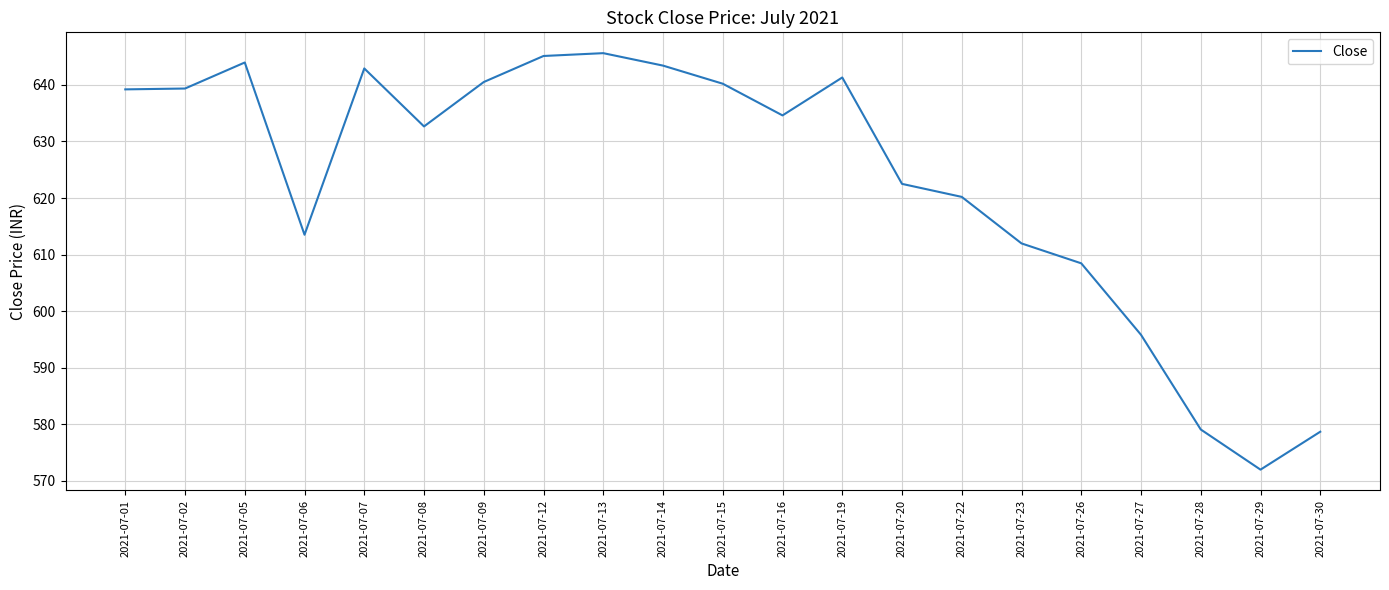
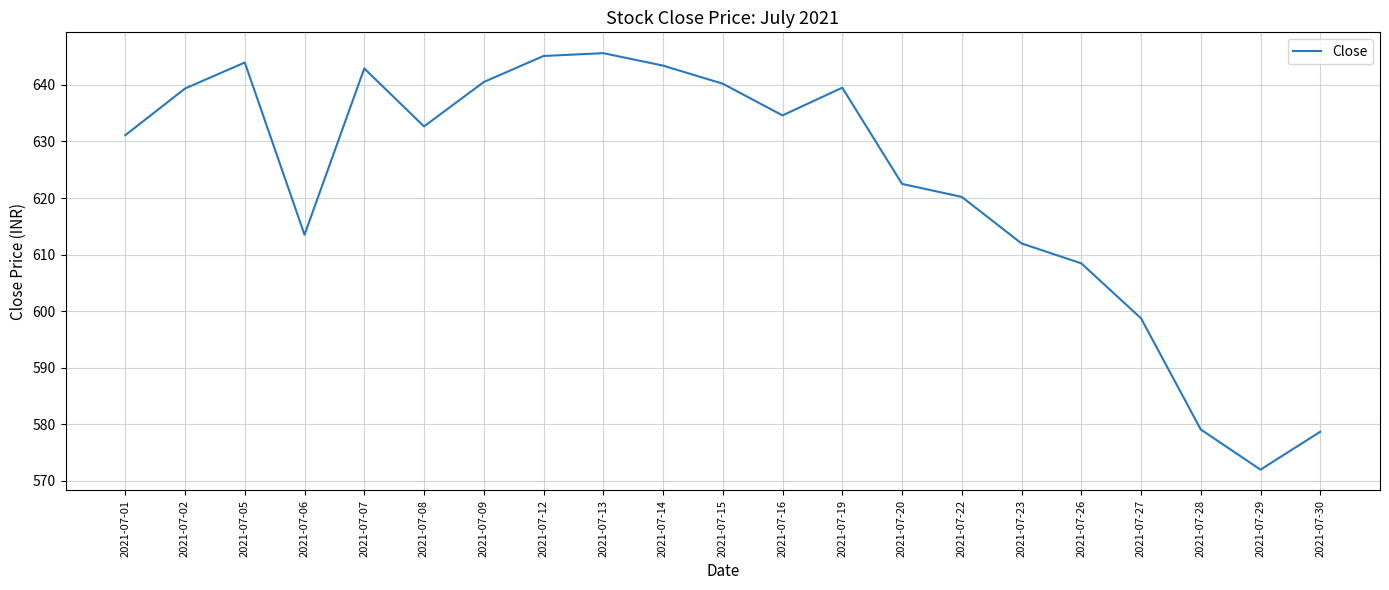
  {
-   "2021-07-01": 639,
+   "2021-07-01": 631,
    "2021-07-02": 639,
    "2021-07-05": 644,
    "2021-07-06": 614,
    "2021-07-07": 643,
    "2021-07-08": 633,
    "2021-07-09": 641,
    "2021-07-12": 645,
    "2021-07-13": 646,
    "2021-07-14": 643,
    "2021-07-15": 640,
    "2021-07-16": 635,
-   "2021-07-19": 641,
+   "2021-07-19": 640,
    "2021-07-20": 623,
    "2021-07-22": 620,
    "2021-07-23": 612,
    "2021-07-26": 608,
-   "2021-07-27": 596,
+   "2021-07-27": 599,
    "2021-07-28": 579,
    "2021-07-29": 572,
    "2021-07-30": 579
  }
